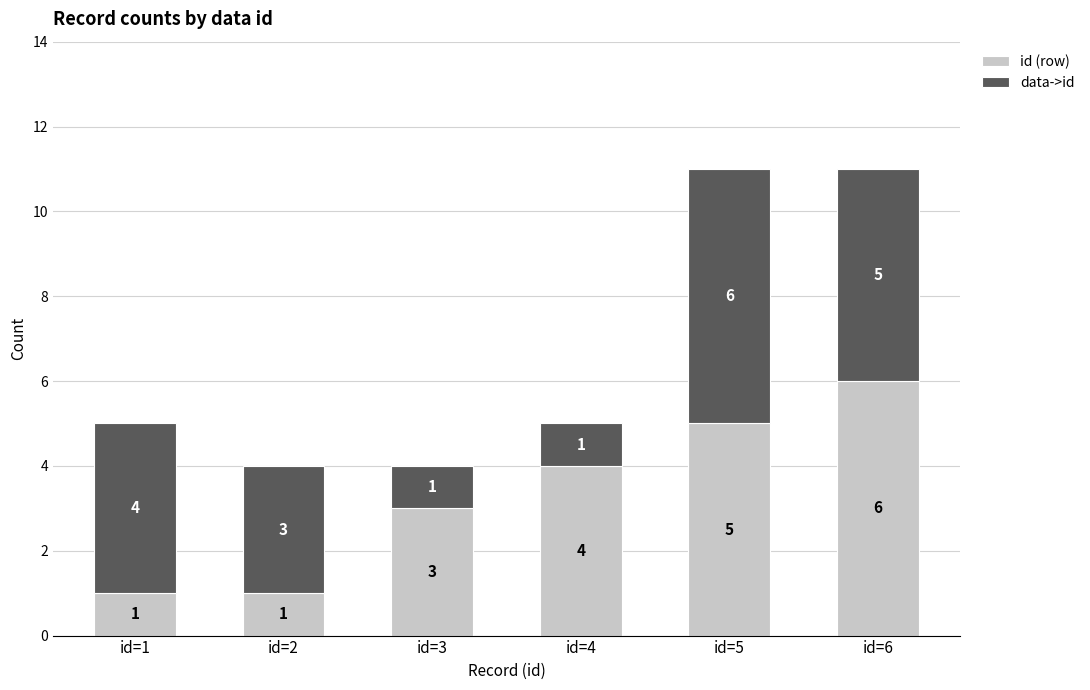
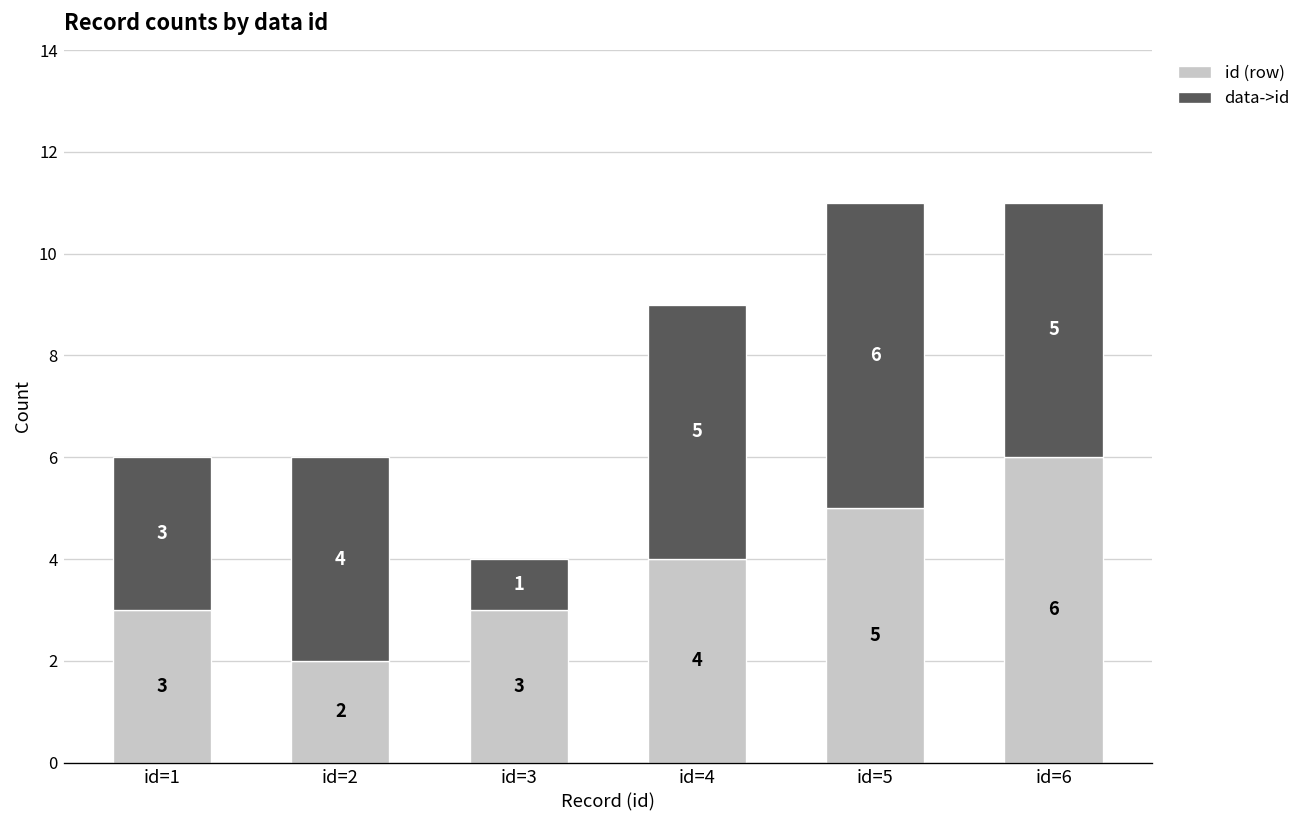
  {
    "id (row)": {
-     "id=1": 1,
-     "id=2": 1,
+     "id=1": 3,
+     "id=2": 2,
      "id=3": 3,
      "id=4": 4,
      "id=5": 5,
      "id=6": 6
    },
    "data->id": {
-     "id=1": 4,
-     "id=2": 3,
+     "id=1": 3,
+     "id=2": 4,
      "id=3": 1,
-     "id=4": 1,
+     "id=4": 5,
      "id=5": 6,
      "id=6": 5
    }
  }
